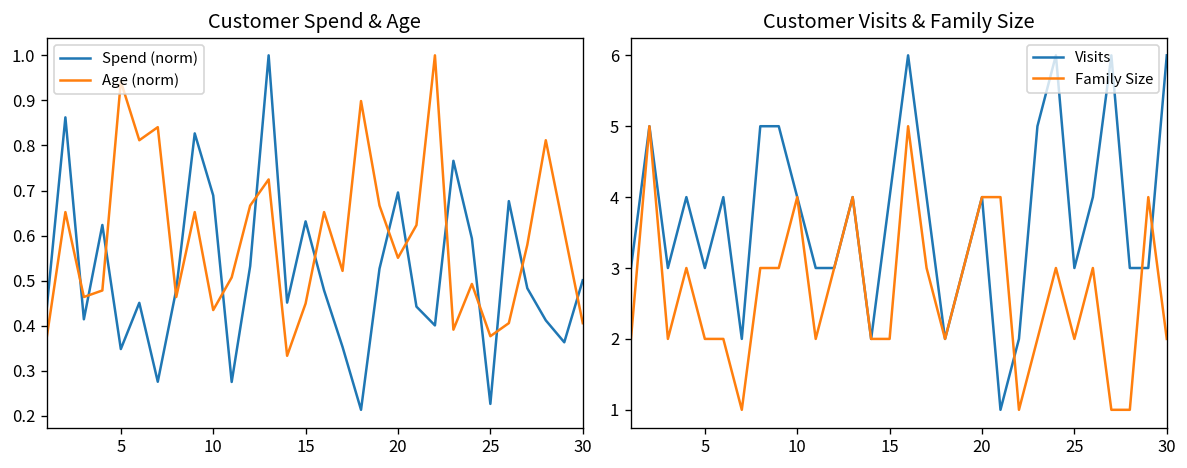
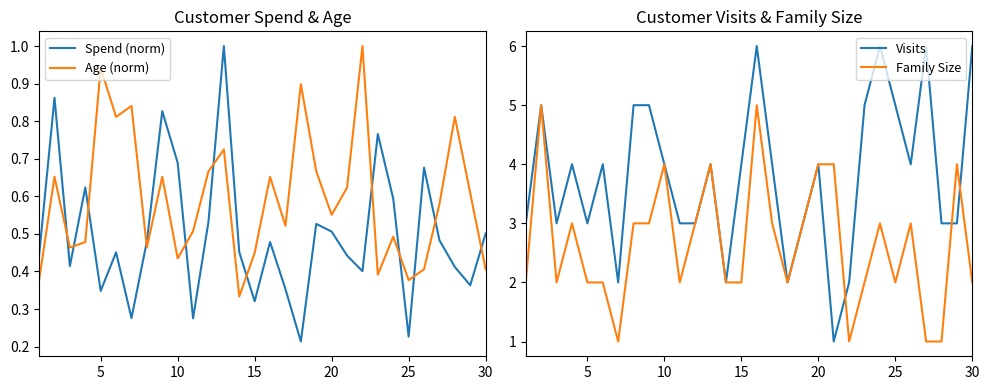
  {
    "Customer Spend & Age": {
      "Spend (norm)": {
        "5": 0.35,
        "10": 0.69,
-       "15": 0.63,
-       "20": 0.70,
+       "15": 0.32,
+       "20": 0.51,
        "25": 0.23,
        "30": 0.50
      },
      "Age (norm)": {
        "10": 0.43,
        "15": 0.45,
        "20": 0.55,
        "25": 0.38,
        "30": 0.41
      }
    },
    "Customer Visits & Family Size": {
      "Visits": {
        "5": 3,
        "15": 4,
-       "25": 3,
+       "25": 5,
        "30": 6
      },
      "Family Size": {
        "5": 2,
        "15": 2,
        "25": 2,
        "30": 2
      }
    }
  }
